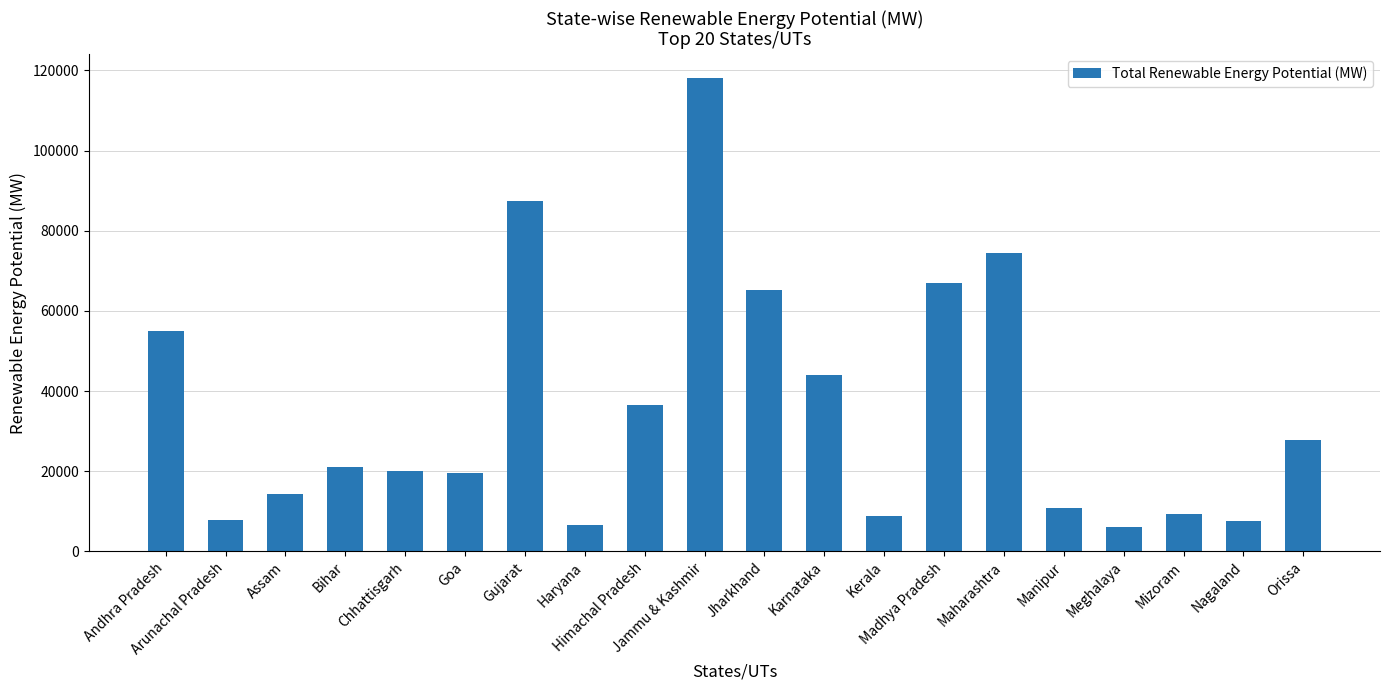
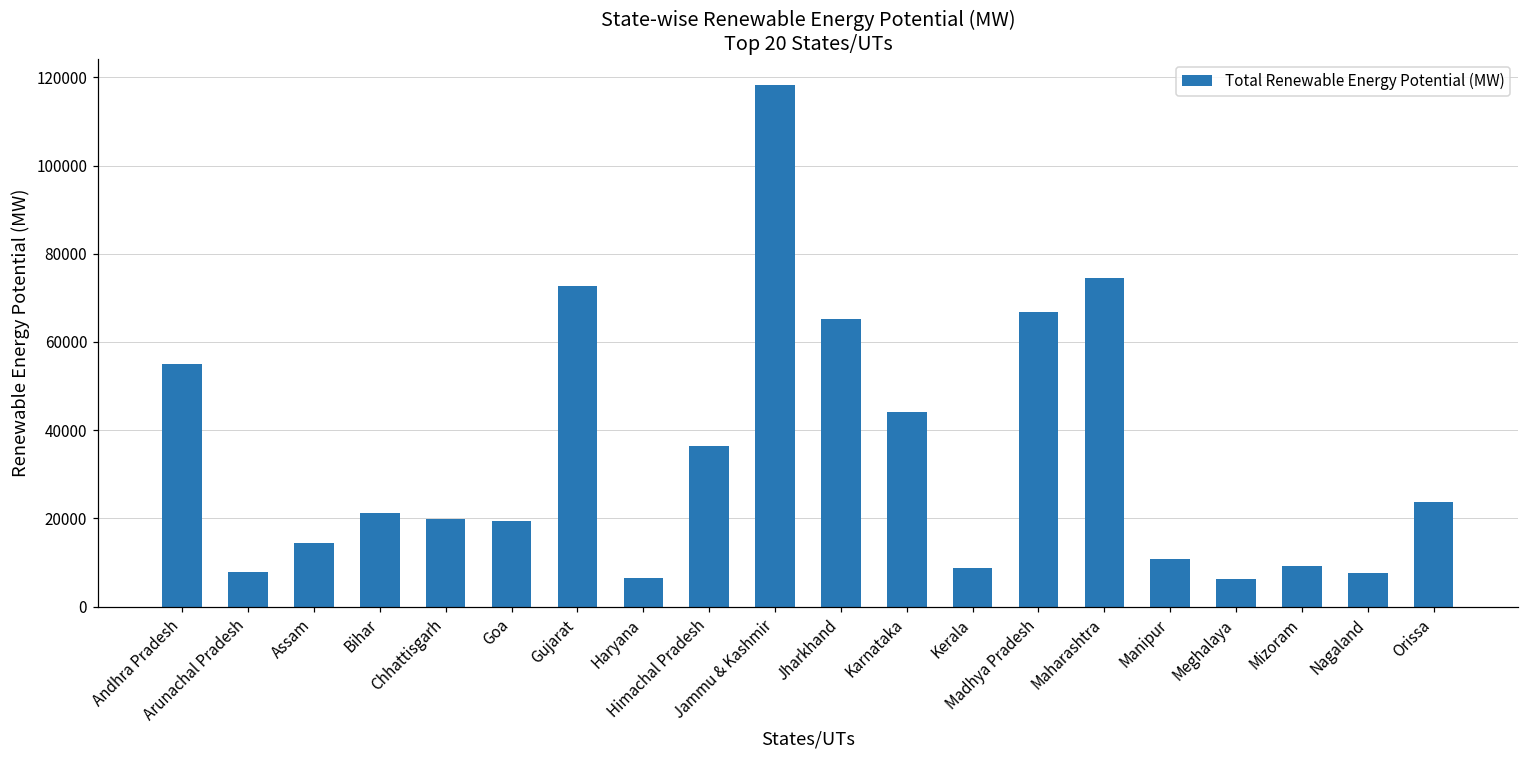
  {
    "Andhra Pradesh": 55000,
    "Arunachal Pradesh": 8000,
    "Assam": 14000,
    "Bihar": 21000,
    "Chhattisgarh": 20000,
    "Goa": 20000,
-   "Gujarat": 87000,
+   "Gujarat": 73000,
    "Haryana": 6000,
    "Himachal Pradesh": 36000,
    "Jammu & Kashmir": 118000,
    "Jharkhand": 65000,
    "Karnataka": 44000,
    "Kerala": 9000,
    "Madhya Pradesh": 67000,
    "Maharashtra": 75000,
    "Manipur": 11000,
    "Meghalaya": 6000,
    "Mizoram": 9000,
    "Nagaland": 8000,
-   "Orissa": 28000
+   "Orissa": 24000
  }
